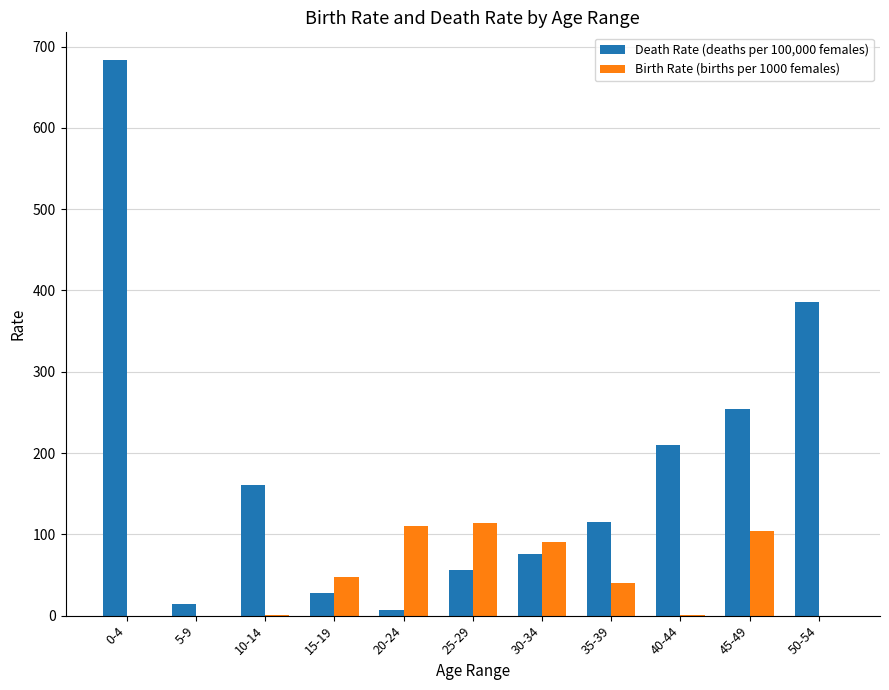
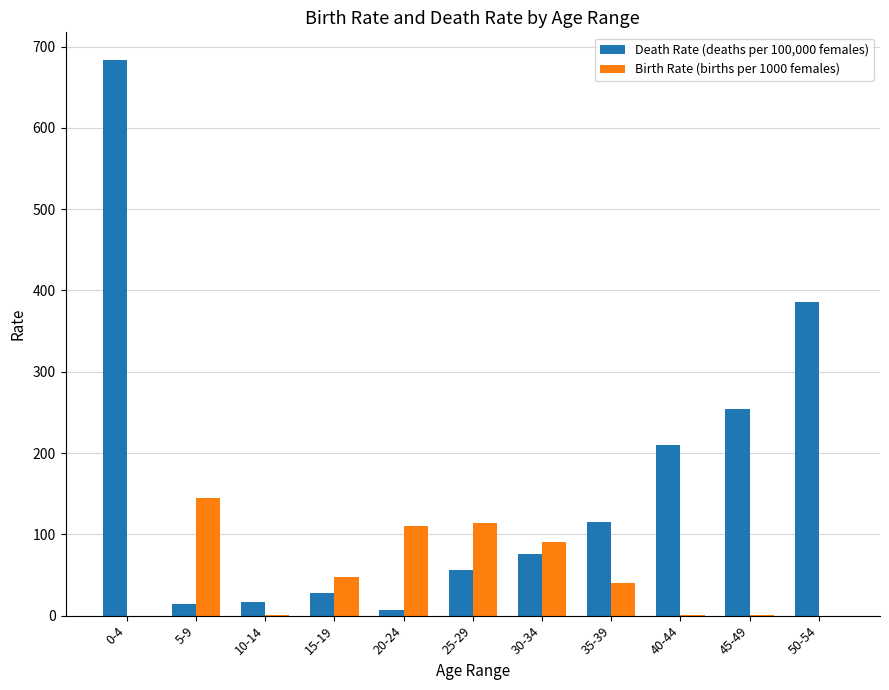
  {
    "Death Rate (deaths per 100,000 females)": {
      "0-4": 680,
      "5-9": 10,
-     "10-14": 160,
+     "10-14": 20,
      "15-19": 30,
      "20-24": 10,
      "25-29": 60,
      "30-34": 80,
      "35-39": 120,
      "40-44": 210,
      "45-49": 250,
      "50-54": 390
    },
    "Birth Rate (births per 1000 females)": {
      "0-4": 0,
-     "5-9": 0,
+     "5-9": 140,
      "15-19": 50,
      "20-24": 110,
      "25-29": 110,
      "30-34": 90,
      "35-39": 40,
-     "45-49": 100
+     "45-49": 0
    }
  }
